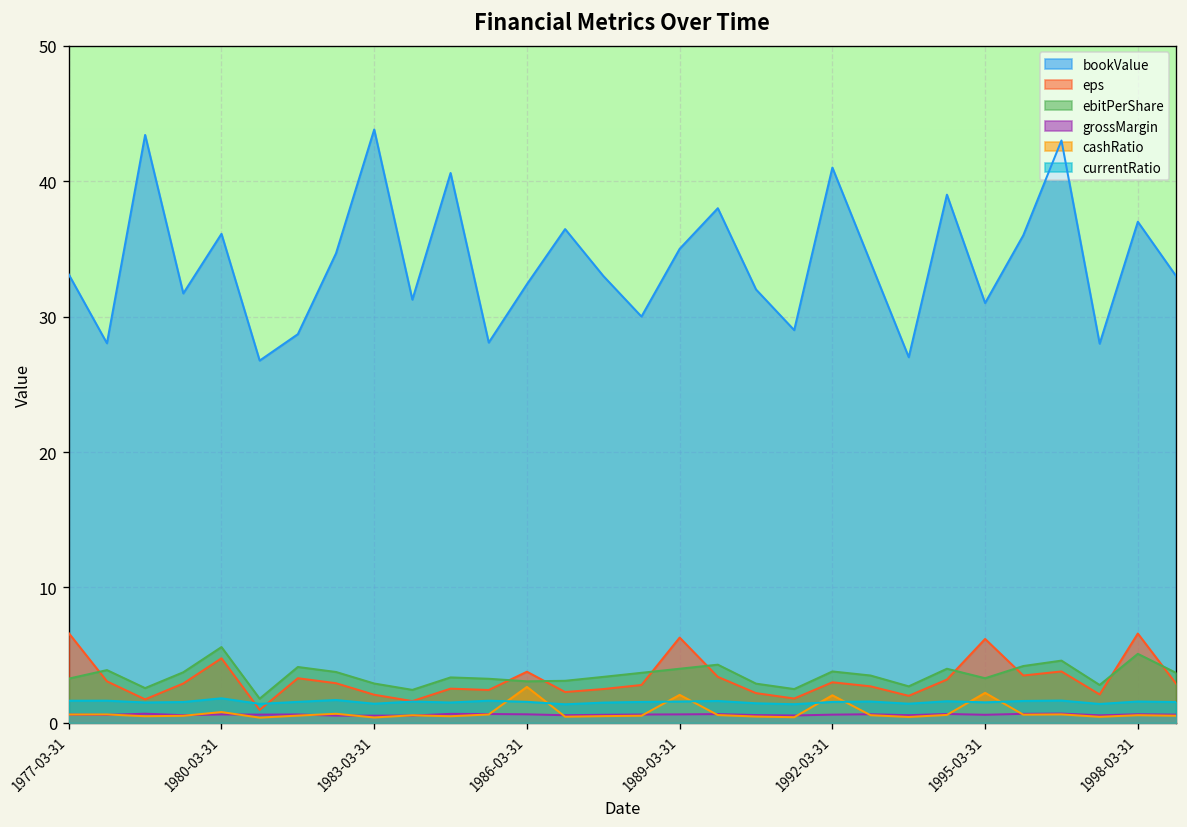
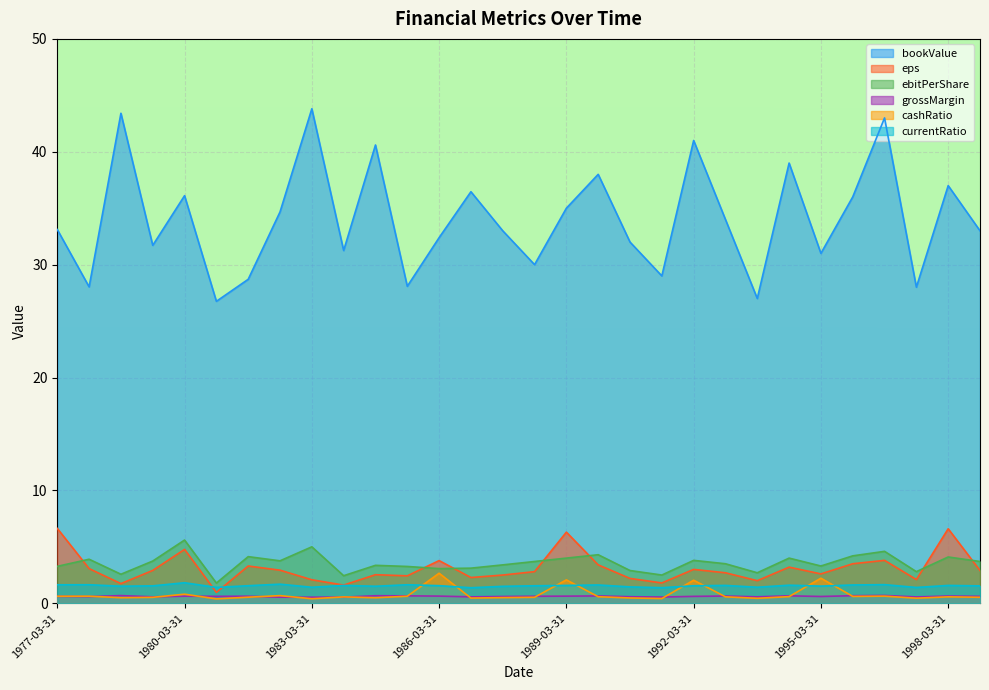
  {
    "eps": {
      "1977-03-31": 6.6,
      "1980-03-31": 4.8,
      "1983-03-31": 2.1,
      "1986-03-31": 3.8,
      "1989-03-31": 6.3,
      "1992-03-31": 3.0,
-     "1995-03-31": 6.2,
+     "1995-03-31": 2.6,
      "1998-03-31": 6.6
    },
    "ebitPerShare": {
      "1977-03-31": 3.3,
      "1980-03-31": 5.6,
-     "1983-03-31": 2.9,
+     "1983-03-31": 5.0,
      "1986-03-31": 3.1,
      "1989-03-31": 4.0,
      "1992-03-31": 3.8,
      "1995-03-31": 3.3,
-     "1998-03-31": 5.1
+     "1998-03-31": 4.1
    },
    "grossMargin": {
      "1986-03-31": 0.6,
      "1989-03-31": 0.6,
      "1992-03-31": 0.6,
      "1995-03-31": 0.6
    },
    "cashRatio": {
      "1986-03-31": 2.7,
      "1989-03-31": 2.1,
      "1992-03-31": 2.0,
      "1995-03-31": 2.2
    }
  }
